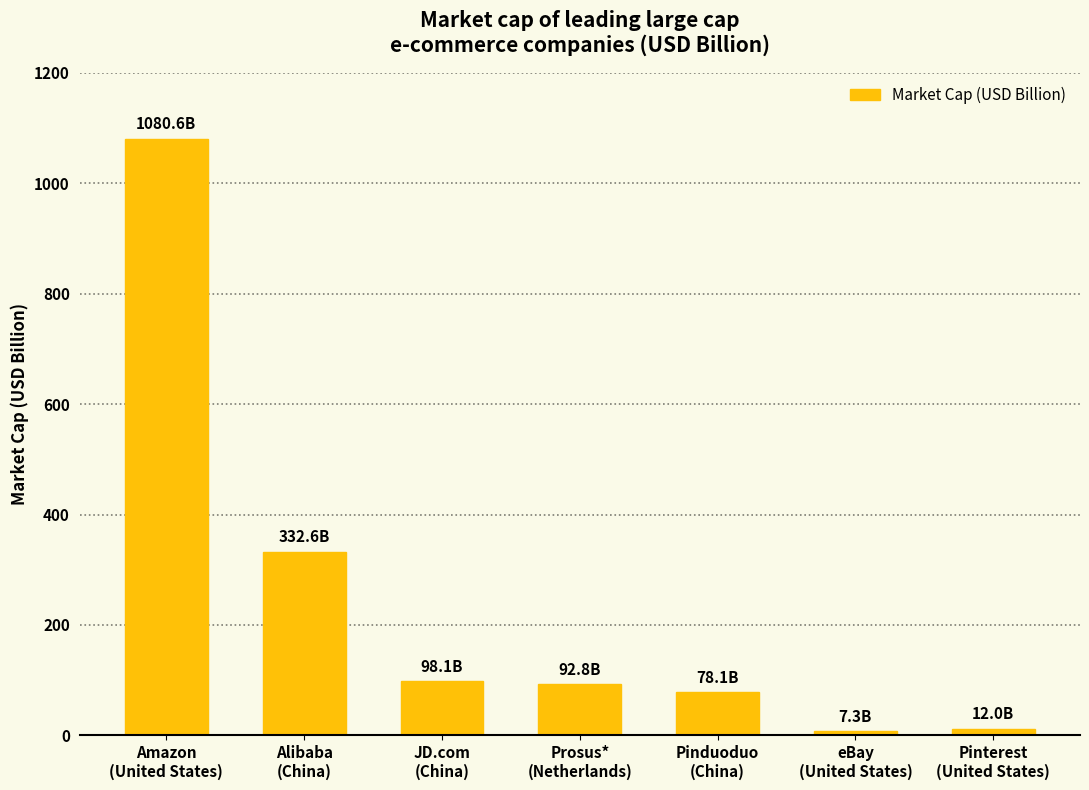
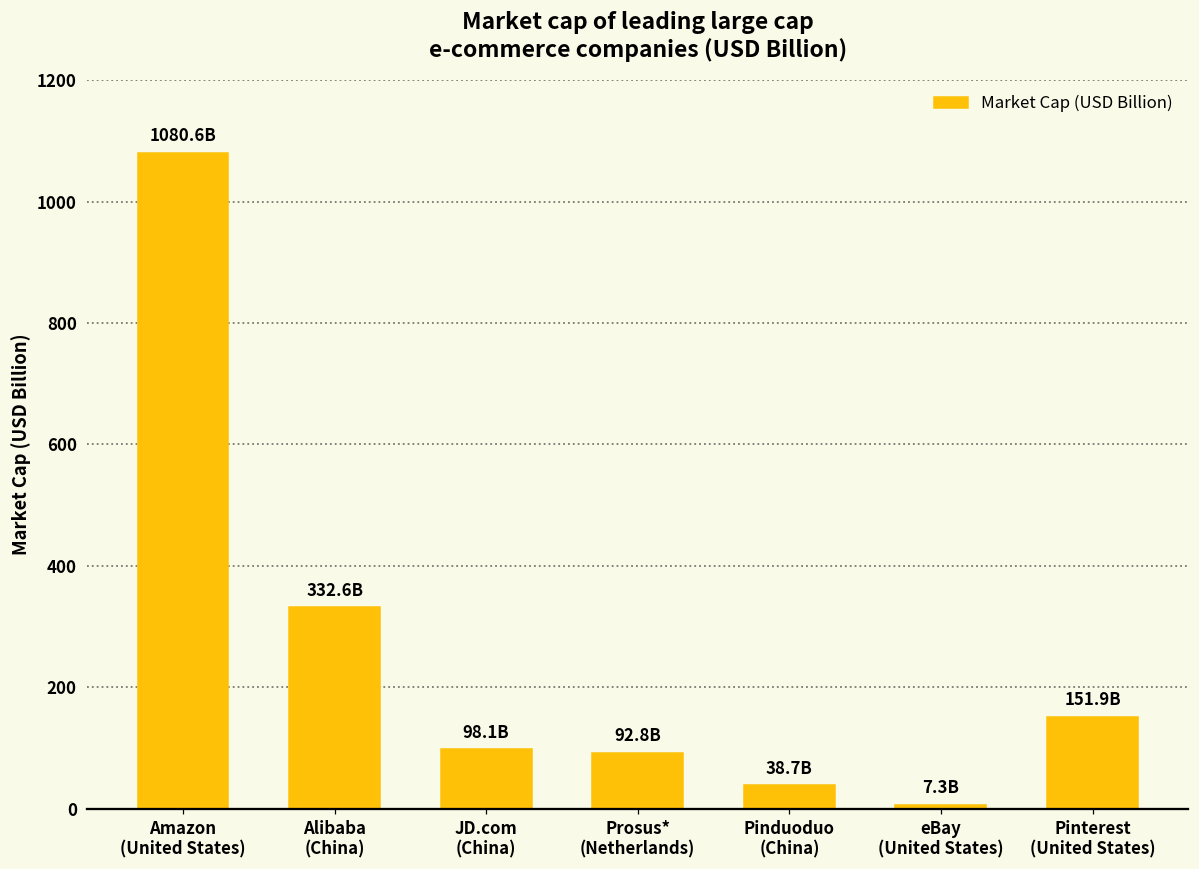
  {
    "Amazon (United States)": "1080.6B",
    "Alibaba (China)": "332.6B",
    "JD.com (China)": "98.1B",
    "Prosus* (Netherlands)": "92.8B",
-   "Pinduoduo (China)": "78.1B",
+   "Pinduoduo (China)": "38.7B",
    "eBay (United States)": "7.3B",
-   "Pinterest (United States)": "12.0B"
+   "Pinterest (United States)": "151.9B"
  }
